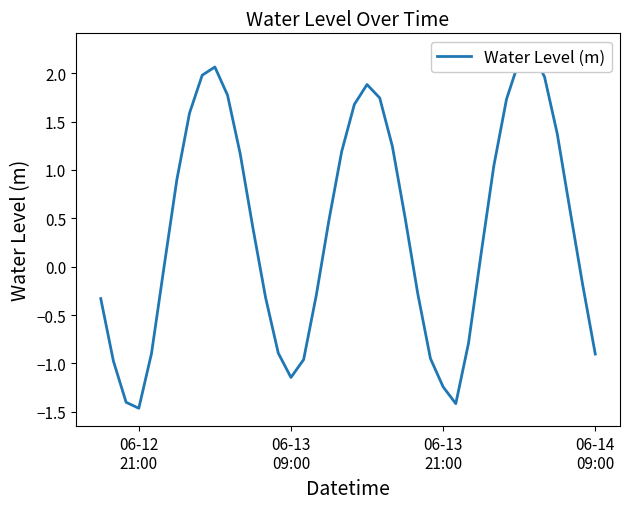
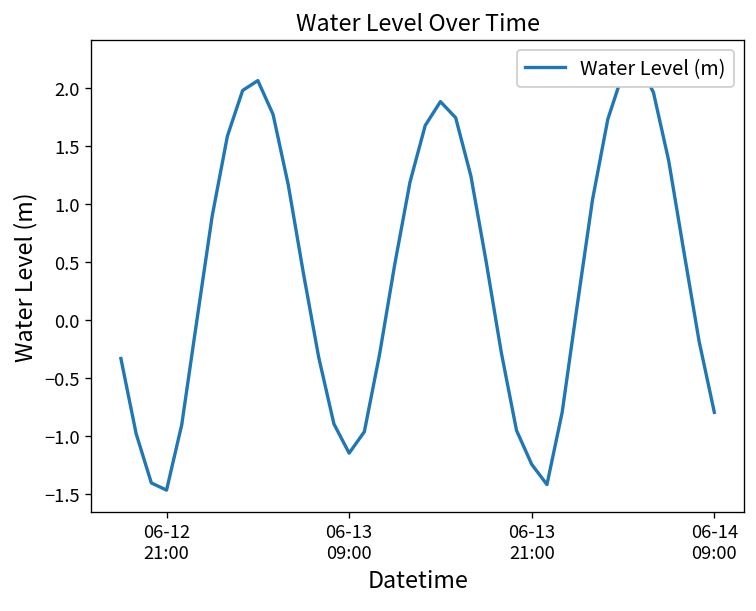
  {
    "06-12 21:00": -1.5,
    "06-13 09:00": -1.1,
    "06-13 21:00": -1.2,
-   "06-14 09:00": -0.9
+   "06-14 09:00": -0.8
  }
